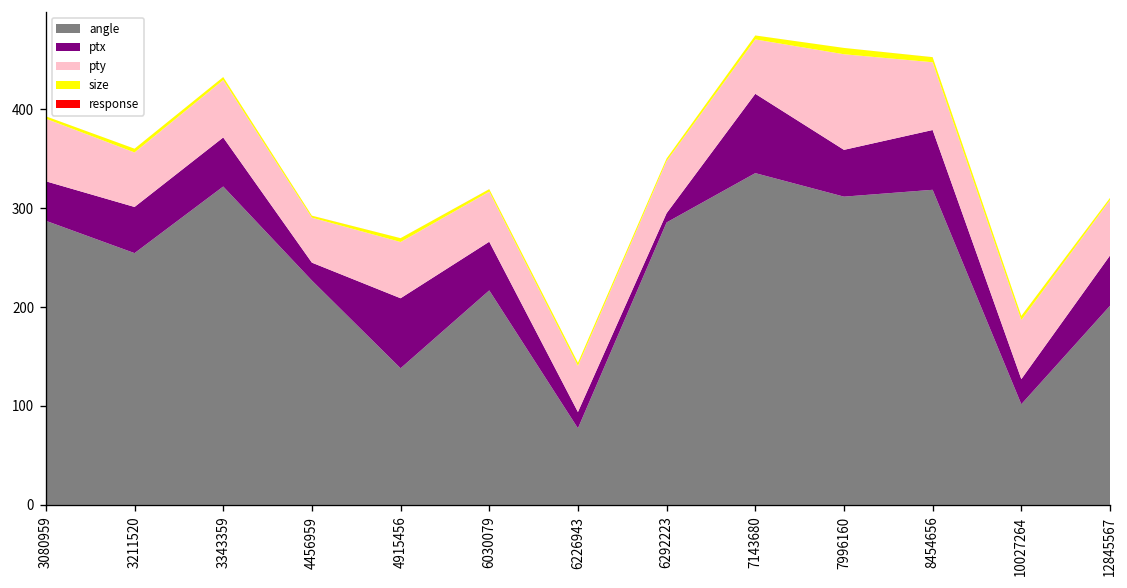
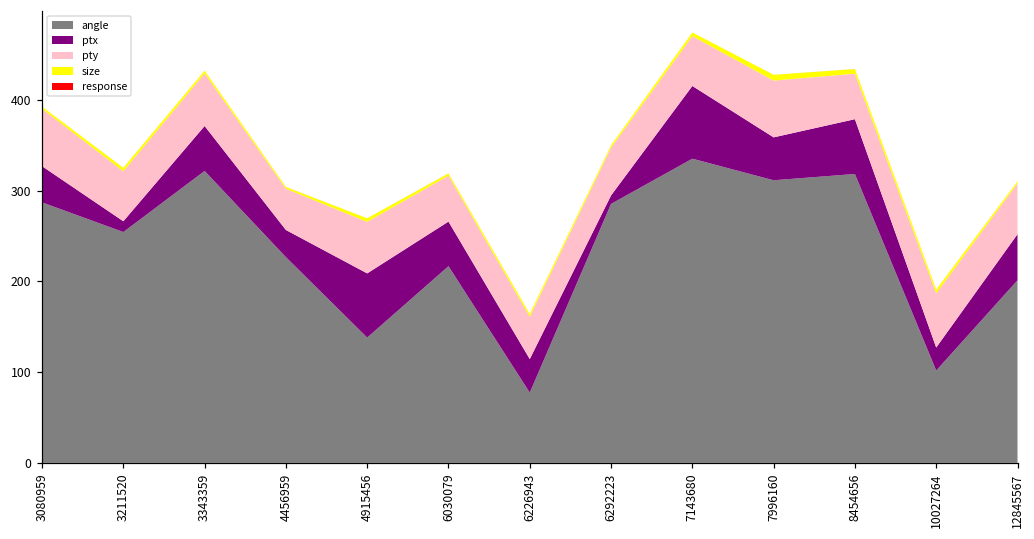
  {
    "ptx": {
-     "3211520": 50,
-     "4456959": 20,
-     "6226943": 20
+     "3211520": 10,
+     "4456959": 30,
+     "6226943": 40
    },
    "pty": {
-     "7996160": 100,
-     "8454656": 70
+     "7996160": 60,
+     "8454656": 50
    }
  }
